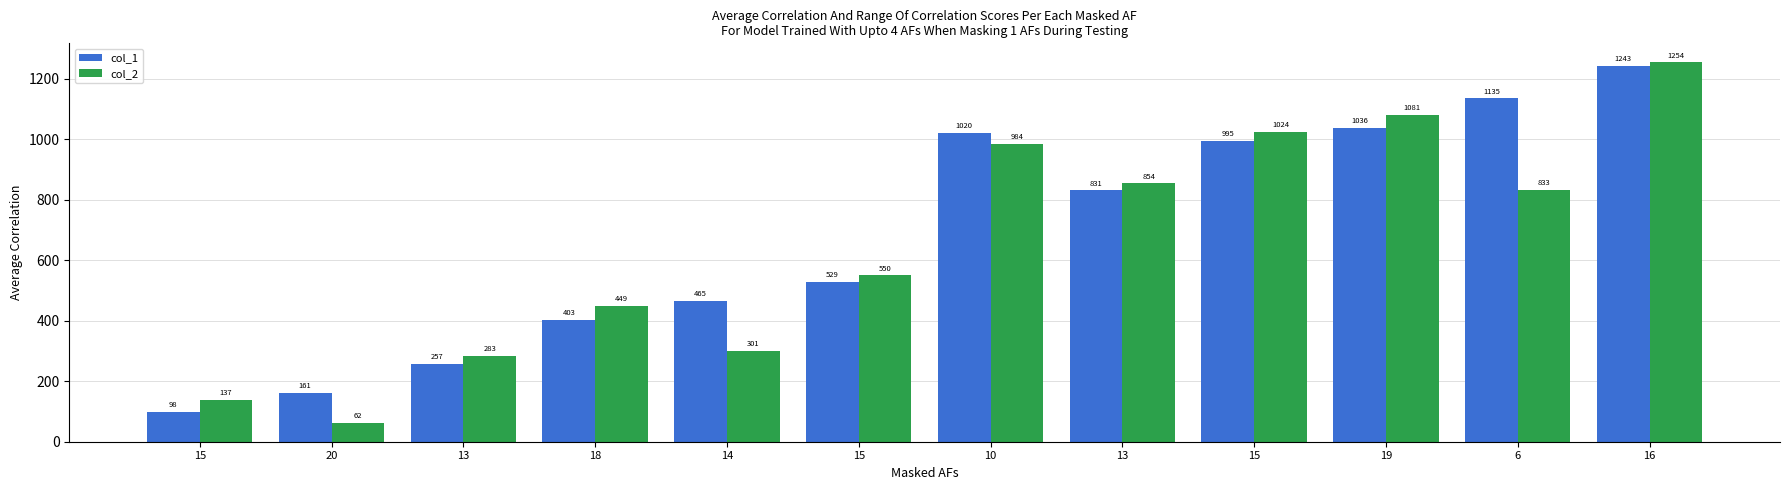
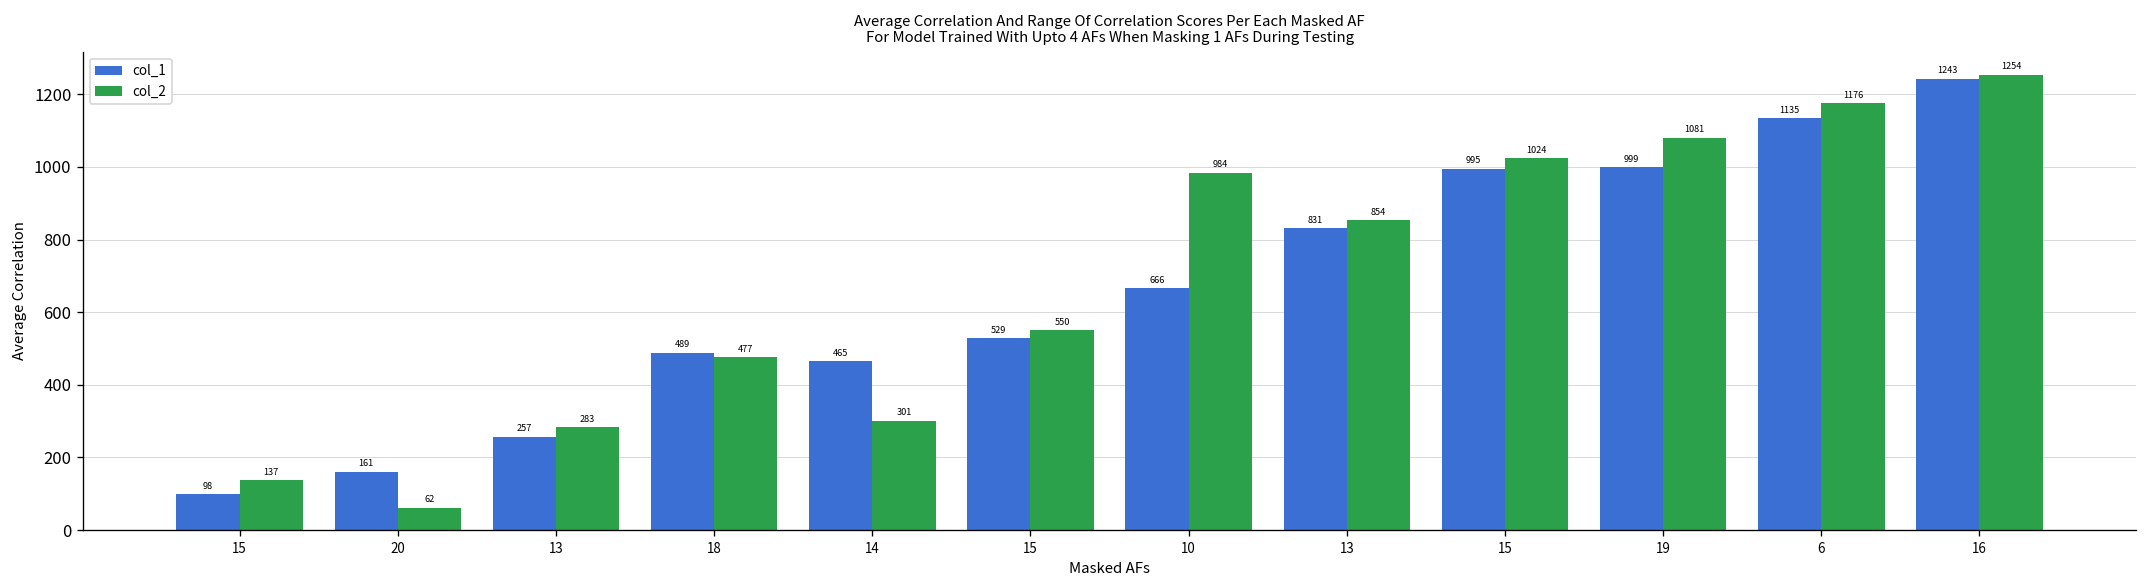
  {
    "col_1": {
      "20": 161,
-     "18": 403,
+     "18": 489,
      "14": 465,
-     "10": 1020,
-     "19": 1036,
+     "10": 666,
+     "19": 999,
      "6": 1135,
      "16": 1243
    },
    "col_2": {
      "20": 62,
-     "18": 449,
+     "18": 477,
      "14": 301,
      "10": 984,
      "19": 1081,
-     "6": 833,
+     "6": 1176,
      "16": 1254
    }
  }
